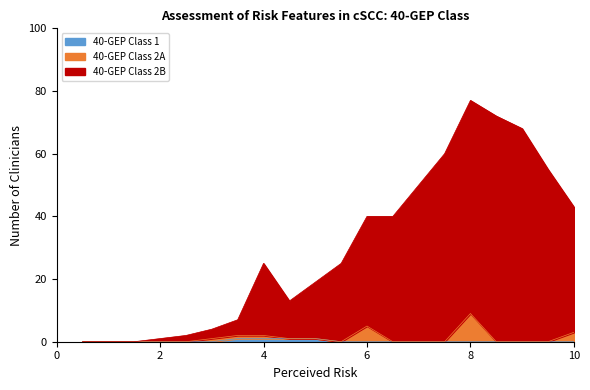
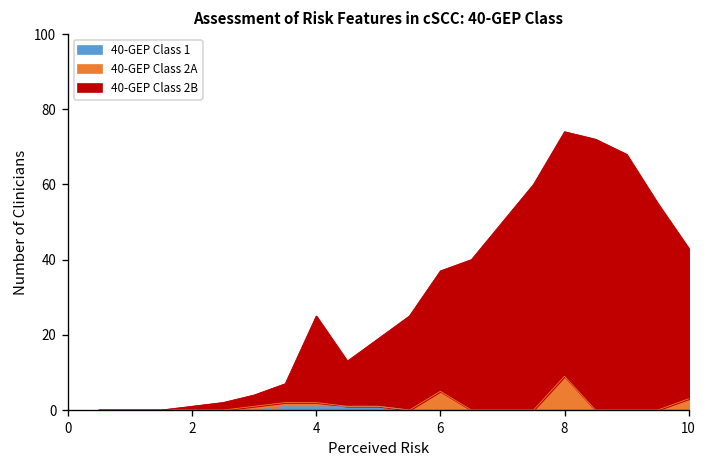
  {
    "40-GEP Class 1": {
      "4": 1,
      "6": 0,
      "8": 0,
      "10": 0
    },
    "40-GEP Class 2A": {
      "4": 2,
      "6": 5,
      "8": 9,
      "10": 3
    },
    "40-GEP Class 2B": {
      "2": 1,
      "4": 23,
-     "6": 35,
-     "8": 68,
+     "6": 32,
+     "8": 65,
      "10": 40
    }
  }
